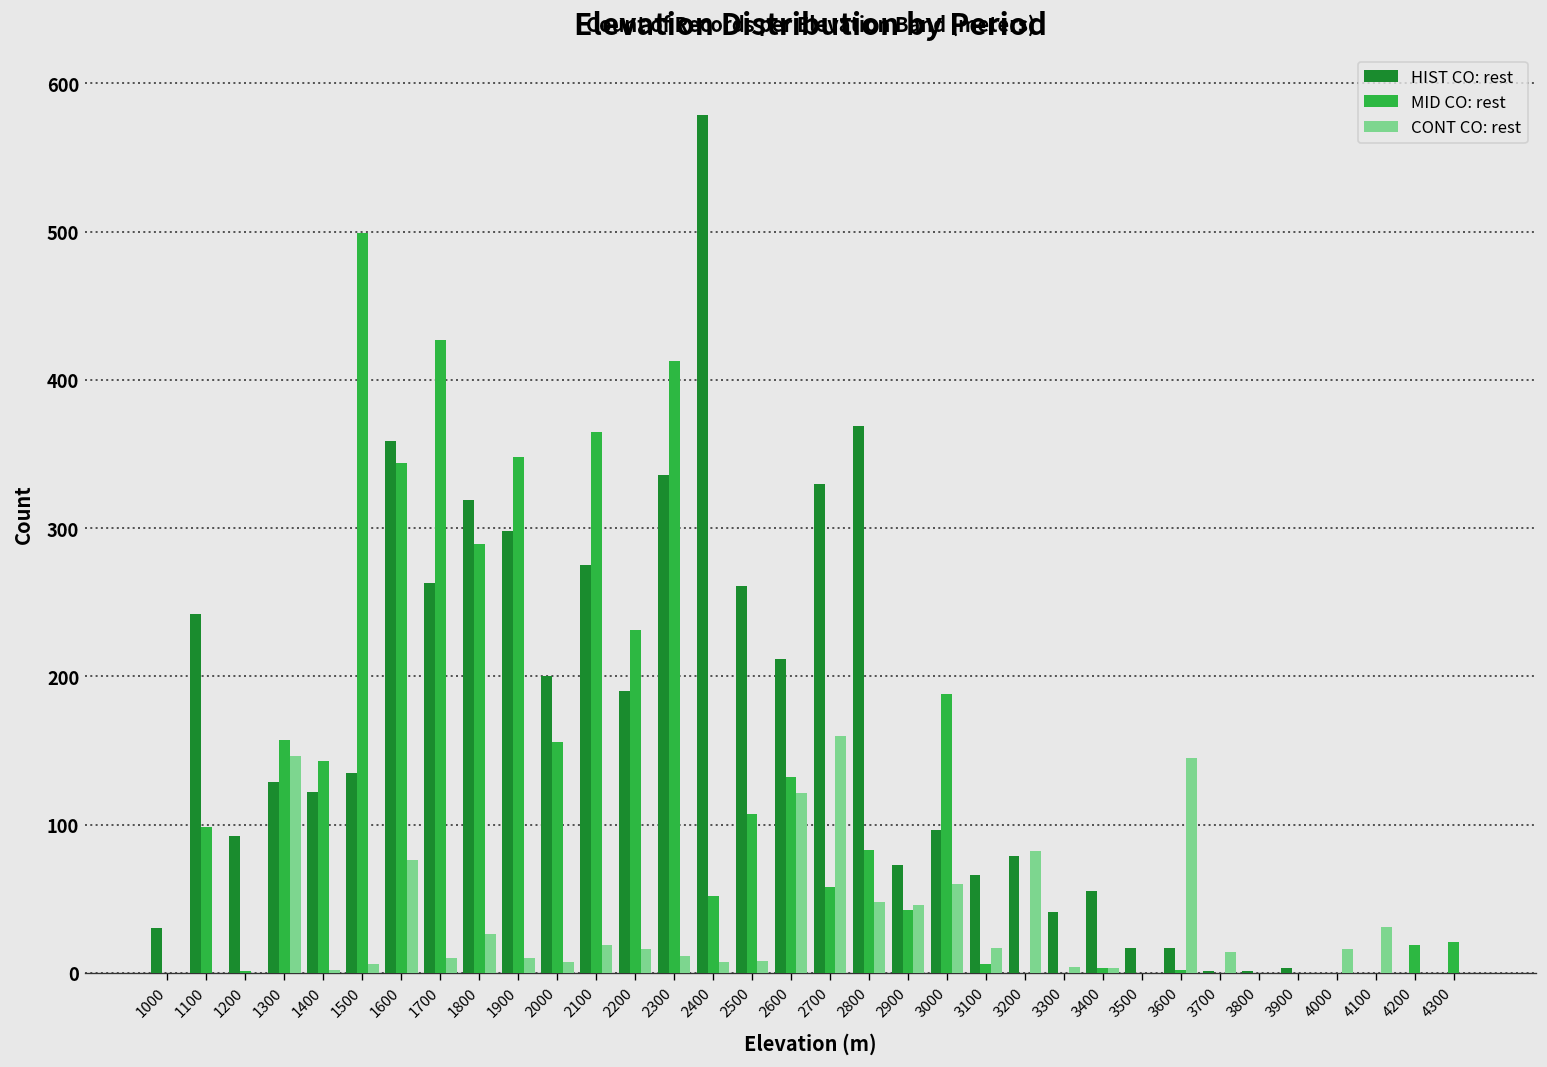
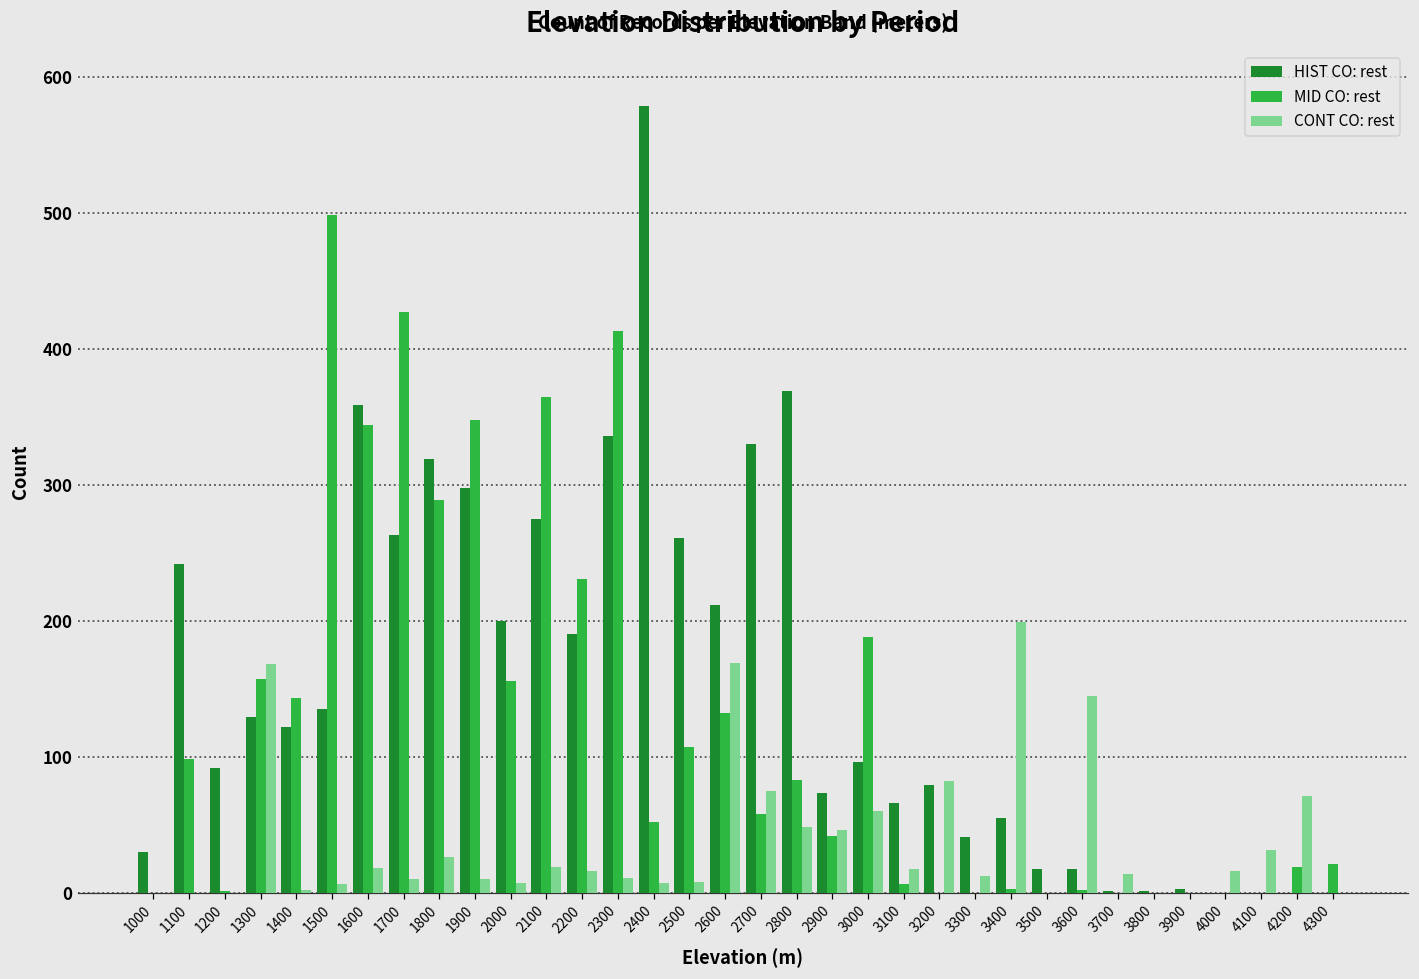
  {
    "CONT CO: rest": {
      "1000": 0,
      "1100": 0,
      "1200": 0,
-     "1300": 146,
+     "1300": 168,
      "1500": 6,
-     "1600": 76,
+     "1600": 18,
      "1700": 10,
      "1800": 26,
      "1900": 10,
      "2000": 7,
      "2100": 19,
      "2200": 16,
      "2300": 11,
      "2400": 7,
      "2500": 8,
-     "2600": 121,
-     "2700": 160,
+     "2600": 169,
+     "2700": 75,
      "2800": 48,
      "2900": 46,
      "3000": 60,
      "3100": 17,
      "3200": 82,
-     "3300": 4,
-     "3400": 3,
+     "3300": 12,
+     "3400": 199,
      "3500": 0,
      "3600": 145,
      "3700": 14,
      "3800": 0,
      "3900": 0,
      "4000": 16,
      "4100": 31,
-     "4200": 0,
+     "4200": 71,
      "4300": 0
    }
  }
